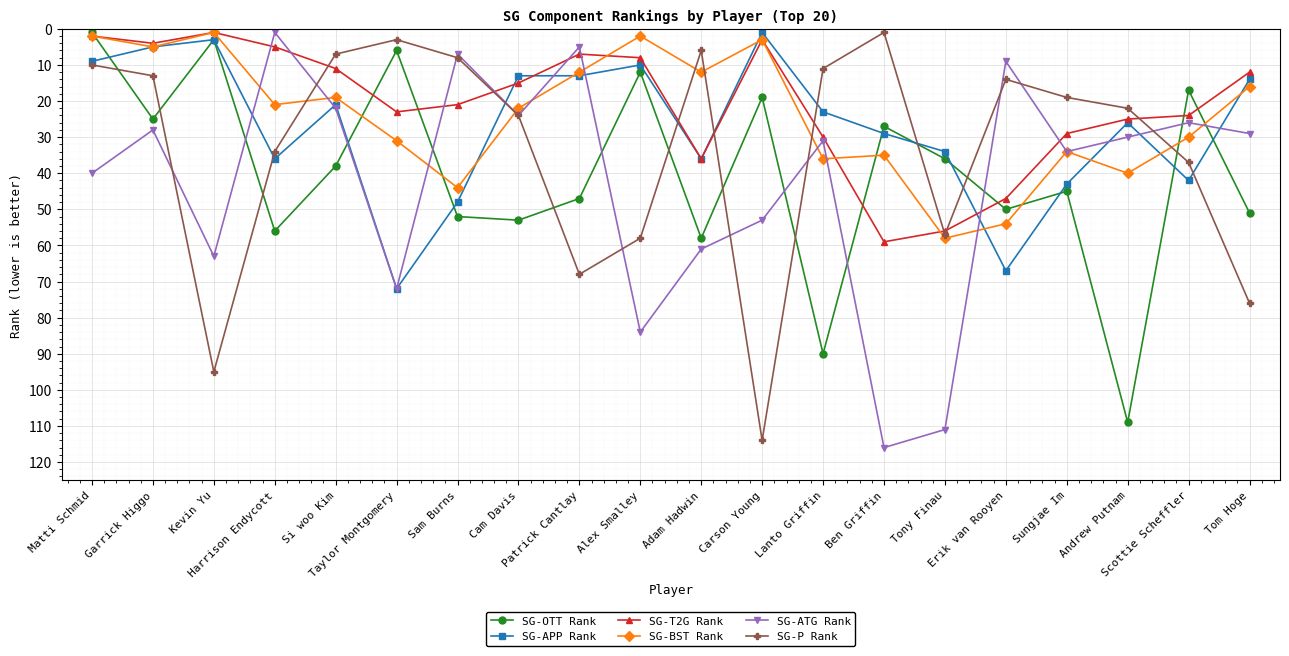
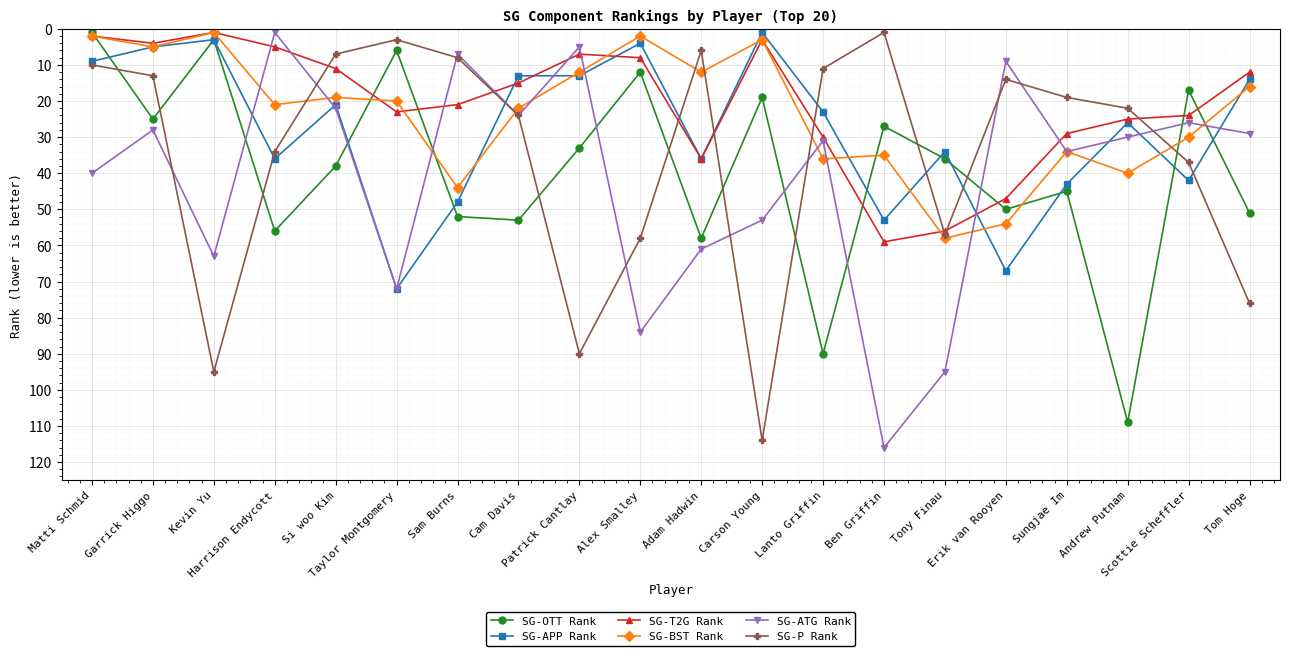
  {
    "SG-OTT Rank": {
      "Matti Schmid": 1,
      "Garrick Higgo": 25,
      "Harrison Endycott": 56,
      "Si woo Kim": 38,
      "Taylor Montgomery": 6,
      "Sam Burns": 52,
      "Cam Davis": 53,
-     "Patrick Cantlay": 47,
+     "Patrick Cantlay": 33,
      "Alex Smalley": 12,
      "Adam Hadwin": 58,
      "Carson Young": 19,
      "Lanto Griffin": 90,
      "Ben Griffin": 27,
      "Tony Finau": 36,
      "Erik van Rooyen": 50,
      "Sungjae Im": 45,
      "Andrew Putnam": 109,
      "Scottie Scheffler": 17,
      "Tom Hoge": 51
    },
    "SG-APP Rank": {
      "Matti Schmid": 9,
      "Harrison Endycott": 36,
      "Si woo Kim": 21,
      "Sam Burns": 48,
      "Cam Davis": 13,
      "Patrick Cantlay": 13,
-     "Alex Smalley": 10,
+     "Alex Smalley": 4,
      "Carson Young": 1,
      "Lanto Griffin": 23,
-     "Ben Griffin": 29,
+     "Ben Griffin": 53,
      "Tony Finau": 34,
      "Erik van Rooyen": 67,
      "Sungjae Im": 43,
      "Andrew Putnam": 26,
      "Scottie Scheffler": 42,
      "Tom Hoge": 14
    },
    "SG-T2G Rank": {
      "Garrick Higgo": 4,
      "Harrison Endycott": 5,
      "Si woo Kim": 11,
      "Taylor Montgomery": 23,
      "Sam Burns": 21,
      "Cam Davis": 15,
      "Patrick Cantlay": 7,
      "Alex Smalley": 8,
      "Lanto Griffin": 30,
      "Ben Griffin": 59,
      "Tony Finau": 56,
      "Erik van Rooyen": 47,
      "Sungjae Im": 29,
      "Andrew Putnam": 25,
      "Scottie Scheffler": 24,
      "Tom Hoge": 12
    },
    "SG-BST Rank": {
      "Harrison Endycott": 21,
      "Si woo Kim": 19,
-     "Taylor Montgomery": 31,
+     "Taylor Montgomery": 20,
      "Sam Burns": 44,
      "Cam Davis": 22,
      "Patrick Cantlay": 12,
      "Alex Smalley": 2,
      "Adam Hadwin": 12,
      "Lanto Griffin": 36,
      "Ben Griffin": 35,
      "Tony Finau": 58,
      "Erik van Rooyen": 54,
      "Andrew Putnam": 40,
      "Scottie Scheffler": 30,
      "Tom Hoge": 16
    },
    "SG-ATG Rank": {
      "Matti Schmid": 40,
      "Garrick Higgo": 28,
      "Kevin Yu": 63,
      "Harrison Endycott": 1,
      "Si woo Kim": 22,
      "Sam Burns": 7,
      "Patrick Cantlay": 5,
      "Alex Smalley": 84,
      "Adam Hadwin": 61,
      "Carson Young": 53,
      "Lanto Griffin": 31,
      "Ben Griffin": 116,
-     "Tony Finau": 111,
+     "Tony Finau": 95,
      "Erik van Rooyen": 9,
      "Andrew Putnam": 30,
      "Scottie Scheffler": 26,
      "Tom Hoge": 29
    },
    "SG-P Rank": {
      "Matti Schmid": 10,
      "Garrick Higgo": 13,
      "Kevin Yu": 95,
      "Harrison Endycott": 34,
      "Si woo Kim": 7,
      "Taylor Montgomery": 3,
      "Sam Burns": 8,
-     "Patrick Cantlay": 68,
+     "Patrick Cantlay": 90,
      "Alex Smalley": 58,
      "Adam Hadwin": 6,
      "Carson Young": 114,
      "Lanto Griffin": 11,
      "Ben Griffin": 1,
      "Tony Finau": 57,
      "Erik van Rooyen": 14,
      "Sungjae Im": 19,
      "Andrew Putnam": 22,
      "Scottie Scheffler": 37,
      "Tom Hoge": 76
    }
  }
